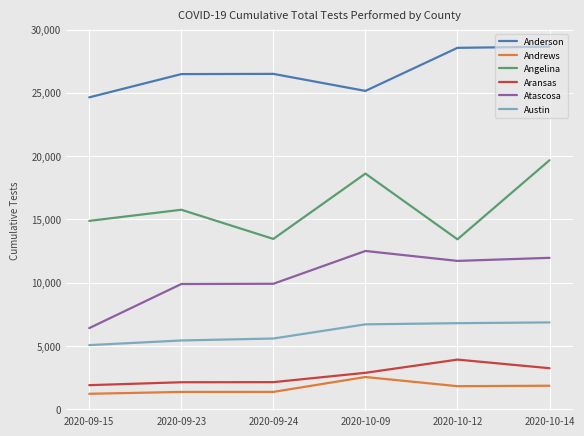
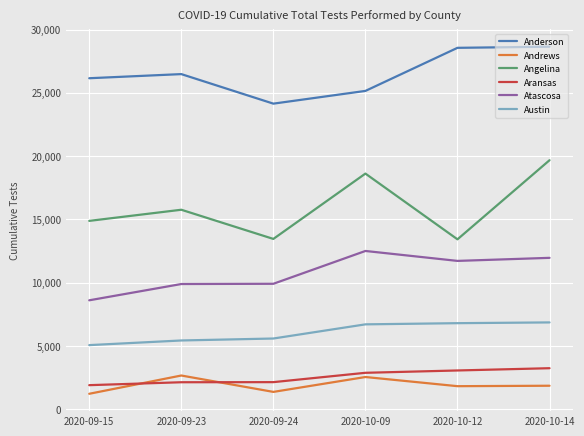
  {
    "Anderson": {
-     "2020-09-15": "24,600",
+     "2020-09-15": "26,200",
      "2020-09-23": "26,500",
-     "2020-09-24": "26,500",
+     "2020-09-24": "24,100",
      "2020-10-09": "25,100",
      "2020-10-12": "28,600"
    },
    "Andrews": {
      "2020-09-15": "1,200",
-     "2020-09-23": "1,400",
+     "2020-09-23": "2,700",
      "2020-09-24": "1,400",
      "2020-10-09": "2,500",
      "2020-10-12": "1,800",
      "2020-10-14": "1,900"
    },
    "Angelina": {
      "2020-09-15": "14,900",
      "2020-09-23": "15,800",
      "2020-09-24": "13,500",
      "2020-10-09": "18,600",
      "2020-10-12": "13,400",
      "2020-10-14": "19,700"
    },
    "Aransas": {
      "2020-09-15": "1,900",
      "2020-09-23": "2,100",
      "2020-09-24": "2,100",
      "2020-10-09": "2,900",
-     "2020-10-12": "3,900",
+     "2020-10-12": "3,100",
      "2020-10-14": "3,200"
    },
    "Atascosa": {
-     "2020-09-15": "6,400",
+     "2020-09-15": "8,600",
      "2020-09-23": "9,900",
      "2020-09-24": "9,900",
      "2020-10-09": "12,500",
      "2020-10-12": "11,700",
      "2020-10-14": "12,000"
    },
    "Austin": {
      "2020-09-15": "5,100",
      "2020-09-23": "5,400",
      "2020-09-24": "5,600",
      "2020-10-09": "6,700",
      "2020-10-12": "6,800",
      "2020-10-14": "6,900"
    }
  }
